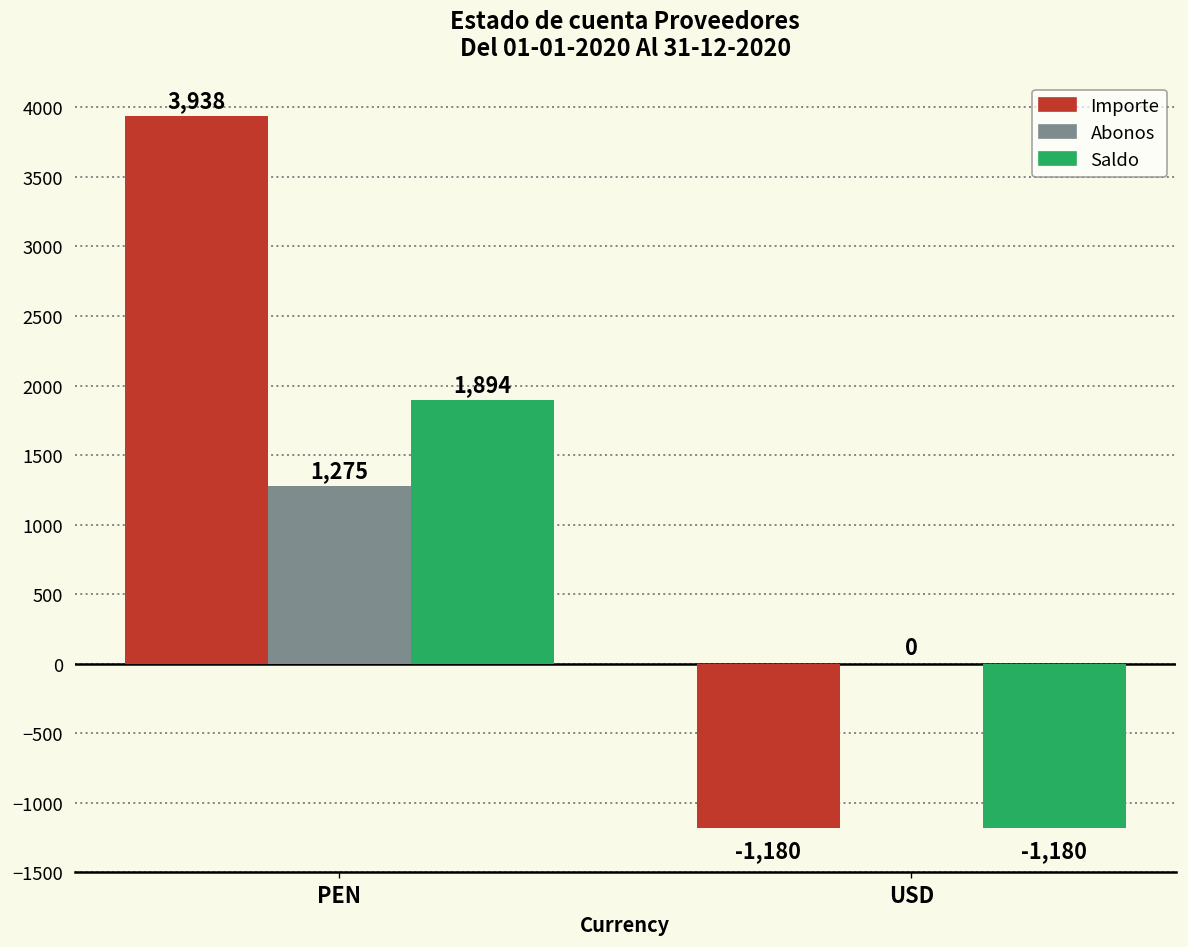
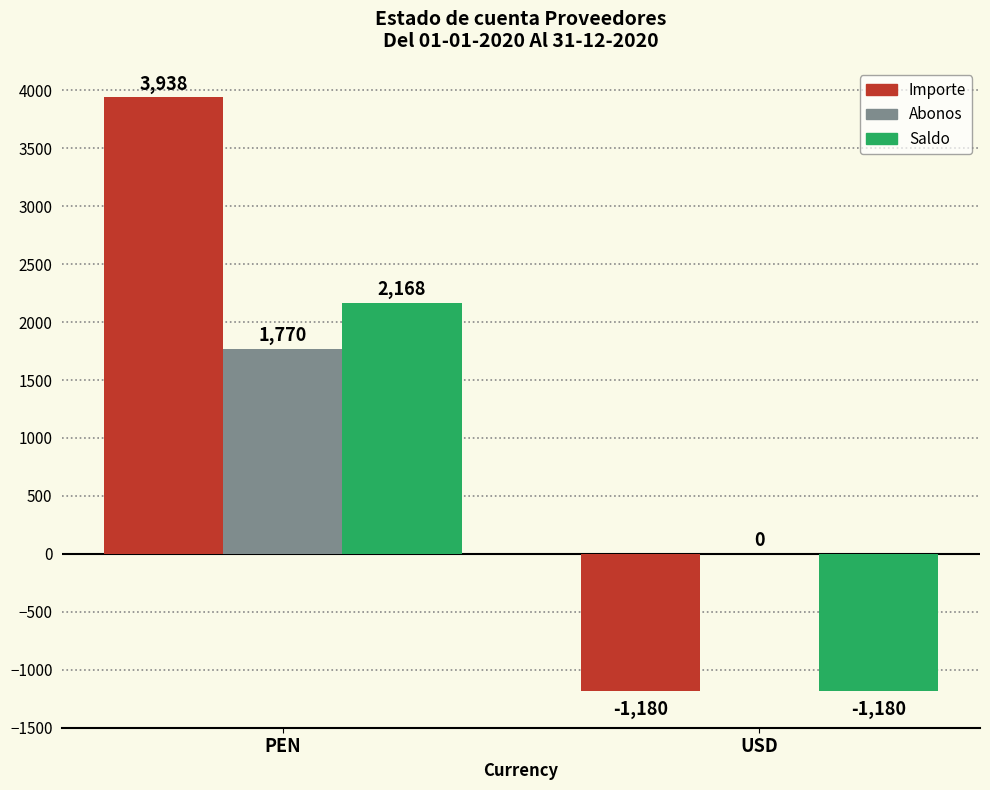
  {
    "Importe": {
      "PEN": "3,938",
      "USD": "-1,180"
    },
    "Abonos": {
-     "PEN": "1,275",
+     "PEN": "1,770",
      "USD": "0"
    },
    "Saldo": {
-     "PEN": "1,894",
+     "PEN": "2,168",
      "USD": "-1,180"
    }
  }
